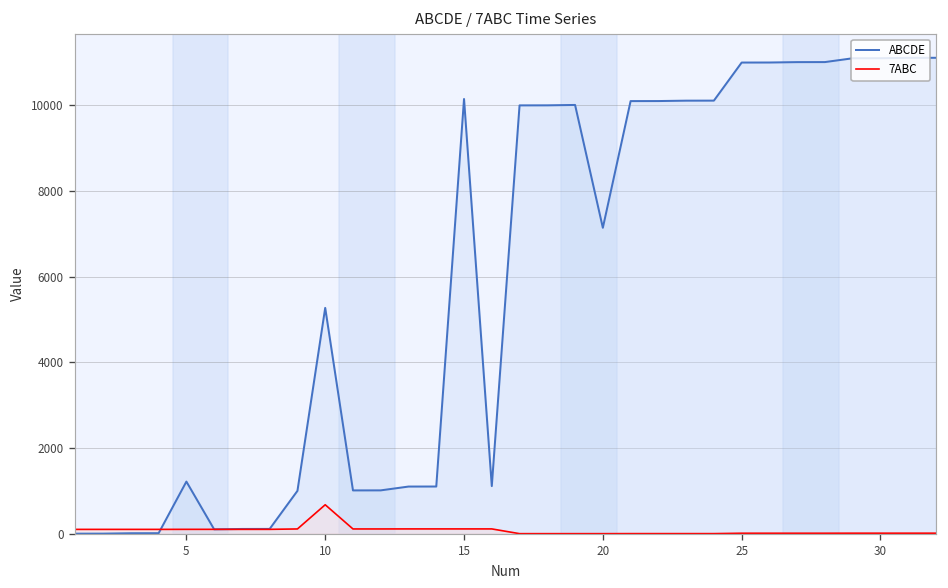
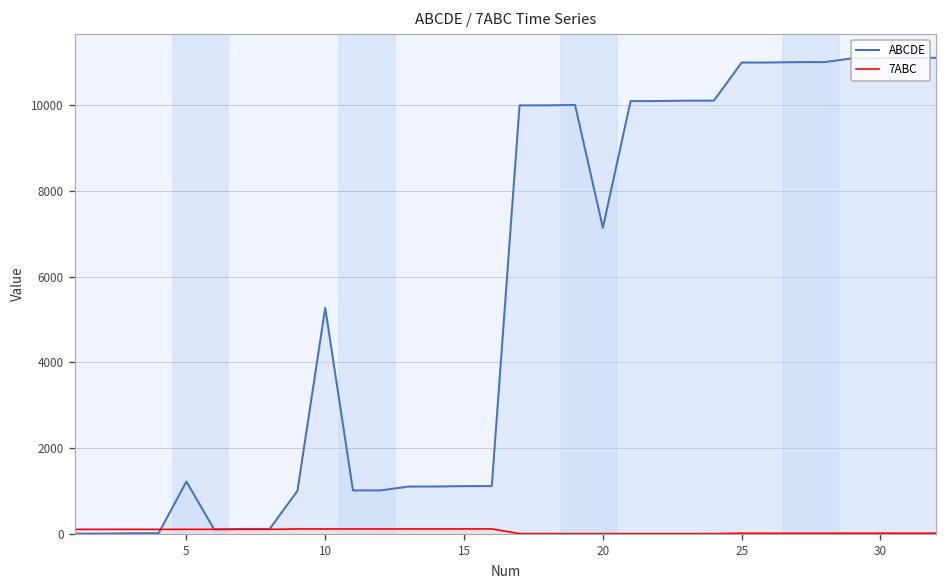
  {
    "ABCDE": {
      "5": 1200,
      "10": 5300,
-     "15": 10100,
+     "15": 1100,
      "20": 7100,
      "25": 11000
    },
    "7ABC": {
      "5": 100,
-     "10": 700,
+     "10": 100,
      "15": 100,
      "20": 0,
      "25": 0,
      "30": 0
    }
  }
